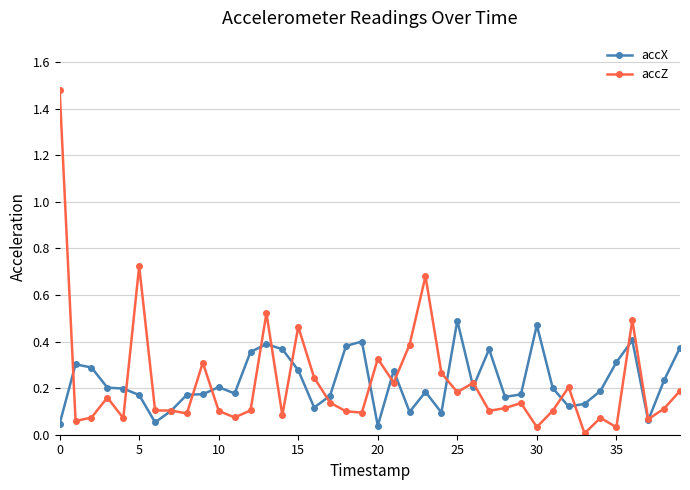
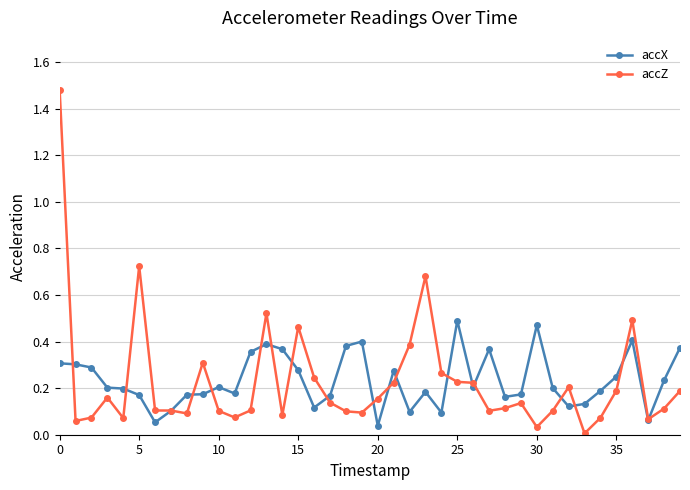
  {
    "accX": {
-     "0": 0.05,
+     "0": 0.31,
      "5": 0.17,
      "10": 0.20,
      "15": 0.28,
      "20": 0.04,
      "25": 0.49,
      "30": 0.47,
-     "35": 0.31
+     "35": 0.25
    },
    "accZ": {
      "0": 1.48,
      "5": 0.72,
      "10": 0.10,
      "15": 0.46,
-     "20": 0.33,
-     "25": 0.18,
+     "20": 0.16,
+     "25": 0.23,
      "30": 0.03,
-     "35": 0.03
+     "35": 0.19
    }
  }
